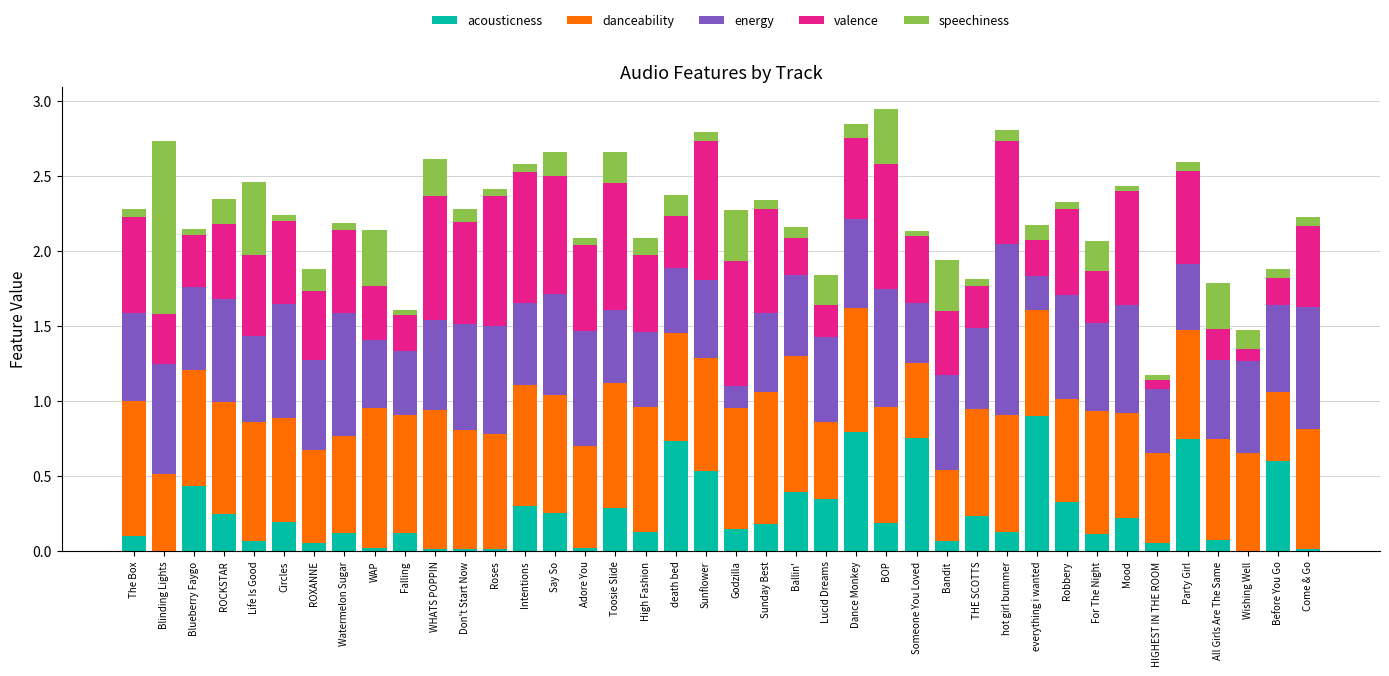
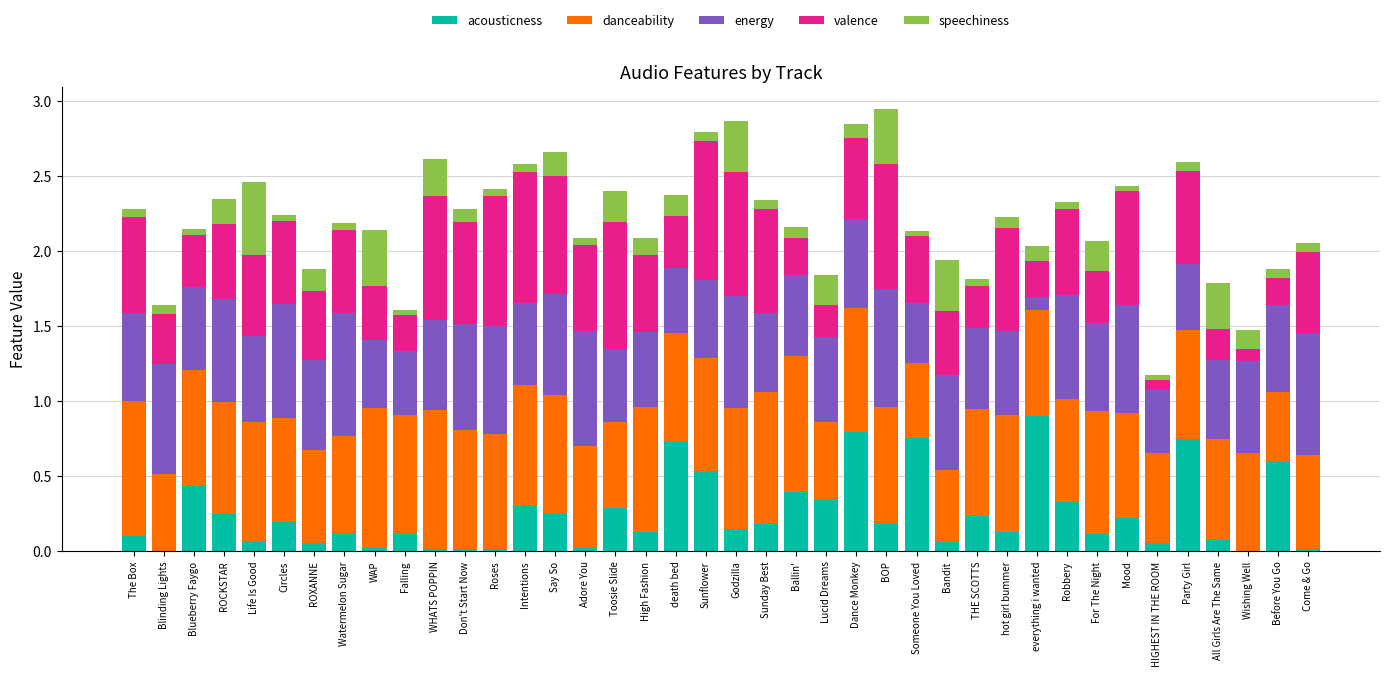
  {
    "acousticness": {
      "The Box": 0.10,
      "Blueberry Faygo": 0.43,
      "ROCKSTAR": 0.25,
      "Life Is Good": 0.07,
      "Circles": 0.19,
      "ROXANNE": 0.05,
      "Watermelon Sugar": 0.12,
      "WAP": 0.02,
      "Falling": 0.12,
      "WHATS POPPIN": 0.02,
      "Intentions": 0.30,
      "Say So": 0.26,
      "Adore You": 0.02,
      "Toosie Slide": 0.29,
      "High Fashion": 0.13,
      "death bed": 0.73,
      "Sunflower": 0.53,
      "Godzilla": 0.15,
      "Sunday Best": 0.18,
      "Ballin'": 0.39,
      "Lucid Dreams": 0.35,
      "Dance Monkey": 0.79,
      "BOP": 0.19,
      "Someone You Loved": 0.75,
      "Bandit": 0.07,
      "THE SCOTTS": 0.23,
      "hot girl bummer": 0.13,
      "everything i wanted": 0.90,
      "Robbery": 0.33,
      "For The Night": 0.11,
      "Mood": 0.22,
      "HIGHEST IN THE ROOM": 0.05,
      "Party Girl": 0.75,
      "All Girls Are The Same": 0.08,
      "Before You Go": 0.60,
      "Come & Go": 0.02
    },
    "danceability": {
      "The Box": 0.90,
      "Blinding Lights": 0.51,
      "Blueberry Faygo": 0.77,
      "ROCKSTAR": 0.75,
      "Life Is Good": 0.80,
      "Circles": 0.70,
      "ROXANNE": 0.62,
      "Watermelon Sugar": 0.65,
      "WAP": 0.94,
      "Falling": 0.78,
      "WHATS POPPIN": 0.92,
      "Don't Start Now": 0.79,
      "Roses": 0.77,
      "Intentions": 0.81,
      "Say So": 0.79,
      "Adore You": 0.68,
-     "Toosie Slide": 0.83,
+     "Toosie Slide": 0.57,
      "High Fashion": 0.83,
      "death bed": 0.73,
      "Sunflower": 0.76,
      "Godzilla": 0.81,
      "Sunday Best": 0.88,
      "Ballin'": 0.91,
      "Lucid Dreams": 0.51,
      "Dance Monkey": 0.83,
      "BOP": 0.77,
      "Someone You Loved": 0.50,
      "Bandit": 0.47,
      "THE SCOTTS": 0.72,
      "hot girl bummer": 0.78,
      "everything i wanted": 0.70,
      "Robbery": 0.69,
      "For The Night": 0.82,
      "Mood": 0.70,
      "HIGHEST IN THE ROOM": 0.60,
      "Party Girl": 0.73,
      "All Girls Are The Same": 0.67,
      "Wishing Well": 0.65,
      "Before You Go": 0.46,
-     "Come & Go": 0.80
+     "Come & Go": 0.63
    },
    "energy": {
      "The Box": 0.59,
      "Blinding Lights": 0.73,
      "Blueberry Faygo": 0.55,
      "ROCKSTAR": 0.69,
      "Life Is Good": 0.57,
      "Circles": 0.76,
      "ROXANNE": 0.60,
      "Watermelon Sugar": 0.82,
      "WAP": 0.45,
      "Falling": 0.43,
      "WHATS POPPIN": 0.60,
      "Don't Start Now": 0.71,
      "Roses": 0.72,
      "Intentions": 0.55,
      "Say So": 0.67,
      "Adore You": 0.77,
      "Toosie Slide": 0.49,
      "High Fashion": 0.50,
      "death bed": 0.43,
      "Sunflower": 0.52,
-     "Godzilla": 0.15,
+     "Godzilla": 0.75,
      "Sunday Best": 0.52,
      "Ballin'": 0.54,
      "Lucid Dreams": 0.57,
      "Dance Monkey": 0.59,
      "BOP": 0.79,
      "Someone You Loved": 0.41,
      "Bandit": 0.63,
      "THE SCOTTS": 0.54,
-     "hot girl bummer": 1.14,
-     "everything i wanted": 0.23,
+     "hot girl bummer": 0.56,
+     "everything i wanted": 0.09,
      "Robbery": 0.69,
      "For The Night": 0.59,
      "Mood": 0.72,
      "HIGHEST IN THE ROOM": 0.43,
      "Party Girl": 0.44,
      "All Girls Are The Same": 0.53,
      "Wishing Well": 0.61,
      "Before You Go": 0.58,
      "Come & Go": 0.81
    },
    "valence": {
      "The Box": 0.64,
      "Blinding Lights": 0.33,
      "Blueberry Faygo": 0.35,
      "ROCKSTAR": 0.50,
      "Life Is Good": 0.54,
      "Circles": 0.55,
      "ROXANNE": 0.46,
      "Watermelon Sugar": 0.56,
      "WAP": 0.36,
      "Falling": 0.24,
      "WHATS POPPIN": 0.83,
      "Don't Start Now": 0.68,
      "Roses": 0.86,
      "Intentions": 0.87,
      "Say So": 0.79,
      "Adore You": 0.57,
      "Toosie Slide": 0.85,
      "High Fashion": 0.51,
      "death bed": 0.35,
      "Sunflower": 0.93,
      "Godzilla": 0.83,
      "Sunday Best": 0.69,
      "Ballin'": 0.24,
      "Lucid Dreams": 0.22,
      "Dance Monkey": 0.54,
      "BOP": 0.84,
      "Someone You Loved": 0.45,
      "Bandit": 0.42,
      "THE SCOTTS": 0.28,
      "hot girl bummer": 0.69,
      "everything i wanted": 0.24,
      "Robbery": 0.58,
      "For The Night": 0.35,
      "Mood": 0.76,
      "HIGHEST IN THE ROOM": 0.06,
      "Party Girl": 0.61,
      "All Girls Are The Same": 0.20,
      "Wishing Well": 0.08,
      "Before You Go": 0.18,
      "Come & Go": 0.54
    },
    "speechiness": {
      "The Box": 0.06,
-     "Blinding Lights": 1.16,
+     "Blinding Lights": 0.06,
      "Blueberry Faygo": 0.04,
      "ROCKSTAR": 0.16,
      "Life Is Good": 0.49,
      "Circles": 0.04,
      "ROXANNE": 0.15,
      "Watermelon Sugar": 0.05,
      "WAP": 0.38,
      "Falling": 0.04,
      "WHATS POPPIN": 0.25,
      "Don't Start Now": 0.08,
      "Roses": 0.05,
      "Intentions": 0.06,
      "Say So": 0.16,
      "Adore You": 0.05,
      "Toosie Slide": 0.21,
      "High Fashion": 0.11,
      "death bed": 0.13,
      "Sunflower": 0.06,
      "Godzilla": 0.34,
      "Sunday Best": 0.06,
      "Ballin'": 0.07,
      "Lucid Dreams": 0.20,
      "Dance Monkey": 0.10,
      "BOP": 0.37,
      "Someone You Loved": 0.03,
      "Bandit": 0.34,
      "THE SCOTTS": 0.05,
      "hot girl bummer": 0.08,
      "everything i wanted": 0.10,
      "Robbery": 0.05,
      "For The Night": 0.20,
      "Mood": 0.04,
      "HIGHEST IN THE ROOM": 0.03,
      "Party Girl": 0.06,
      "All Girls Are The Same": 0.31,
      "Wishing Well": 0.13,
      "Before You Go": 0.06,
      "Come & Go": 0.07
    }
  }
